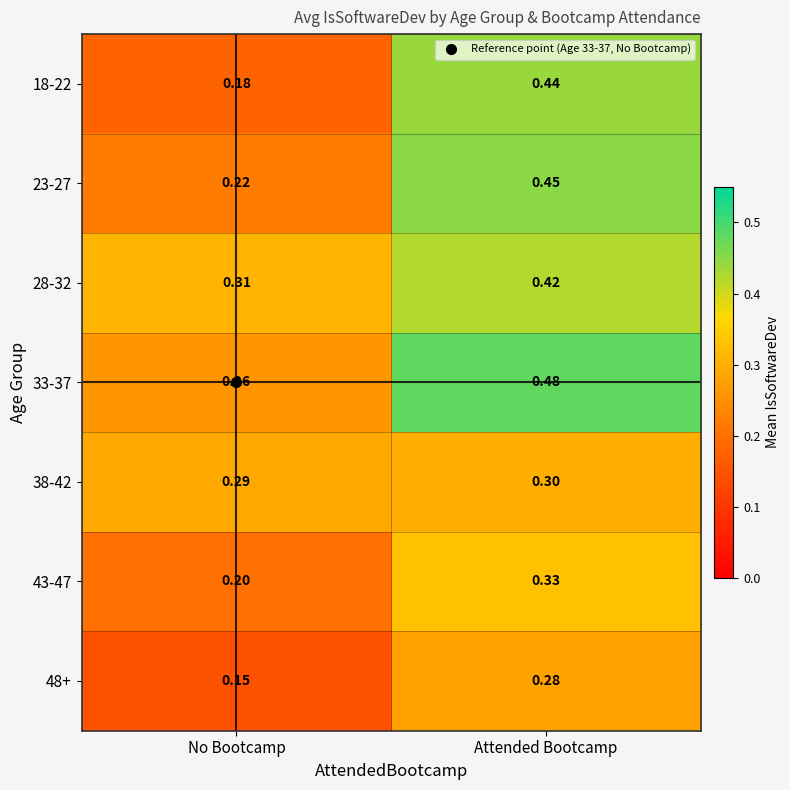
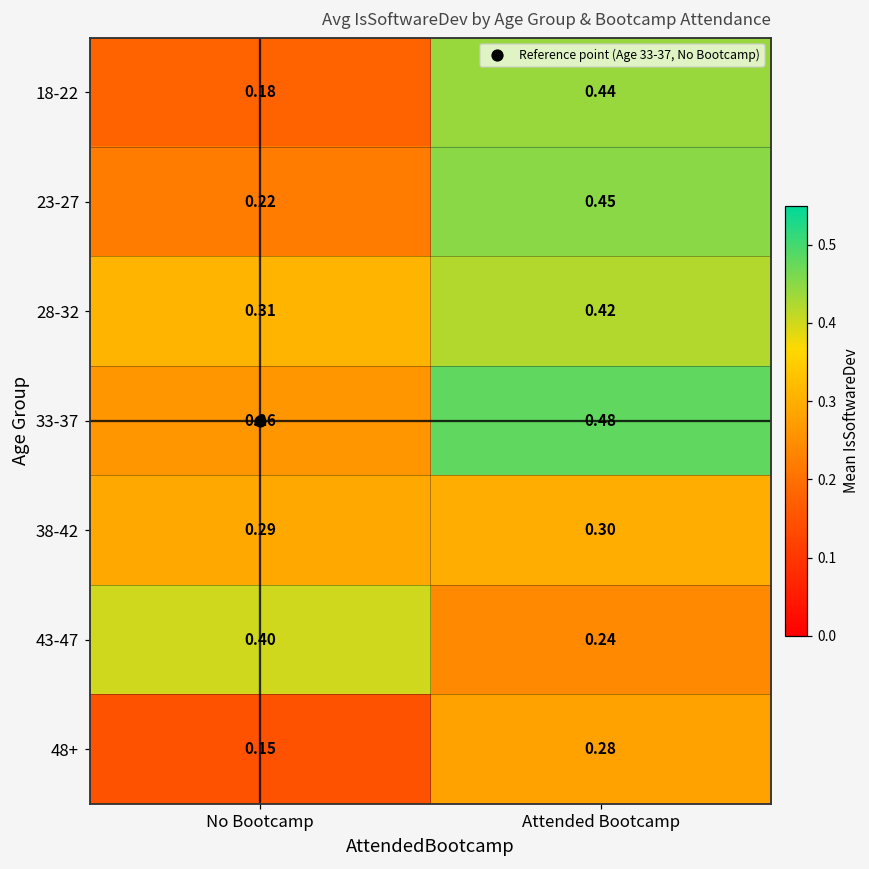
  {
    "18-22": {
      "No Bootcamp": 0.18,
      "Attended Bootcamp": 0.44
    },
    "23-27": {
      "No Bootcamp": 0.22,
      "Attended Bootcamp": 0.45
    },
    "28-32": {
      "No Bootcamp": 0.31,
      "Attended Bootcamp": 0.42
    },
    "33-37": {
      "Attended Bootcamp": 0.48
    },
    "38-42": {
      "No Bootcamp": 0.29,
      "Attended Bootcamp": 0.30
    },
    "43-47": {
-     "No Bootcamp": 0.20,
-     "Attended Bootcamp": 0.33
+     "No Bootcamp": 0.40,
+     "Attended Bootcamp": 0.24
    },
    "48+": {
      "No Bootcamp": 0.15,
      "Attended Bootcamp": 0.28
    }
  }
